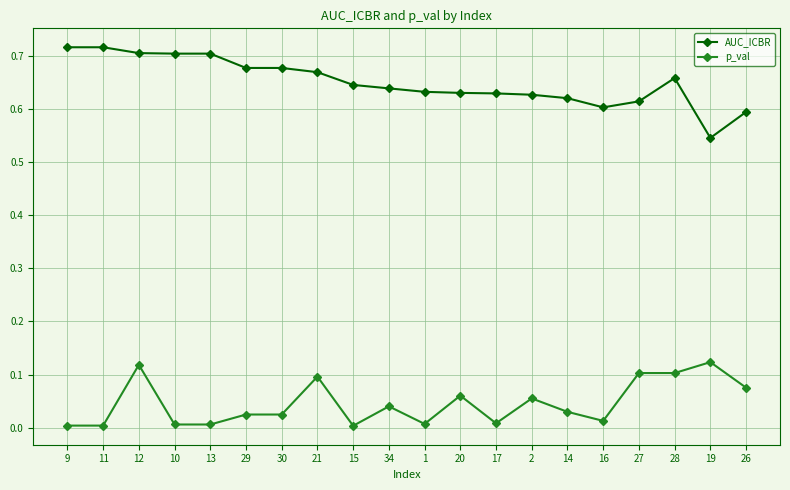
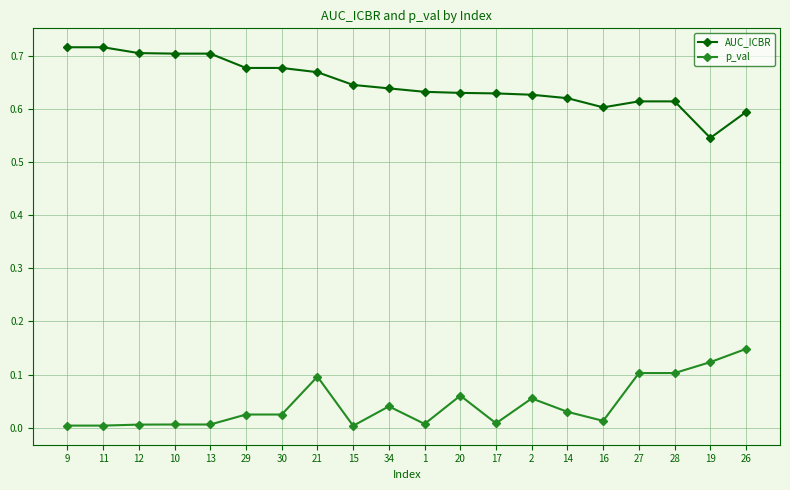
  {
    "AUC_ICBR": {
      "9": 0.72,
      "11": 0.72,
      "12": 0.71,
      "10": 0.70,
      "13": 0.70,
      "29": 0.68,
      "30": 0.68,
      "21": 0.67,
      "15": 0.65,
      "34": 0.64,
      "1": 0.63,
      "20": 0.63,
      "17": 0.63,
      "2": 0.63,
      "14": 0.62,
      "16": 0.60,
      "27": 0.61,
-     "28": 0.66,
+     "28": 0.61,
      "19": 0.55,
      "26": 0.59
    },
    "p_val": {
      "9": 0.00,
      "11": 0.00,
-     "12": 0.12,
+     "12": 0.01,
      "10": 0.01,
      "13": 0.01,
      "29": 0.02,
      "30": 0.02,
      "21": 0.10,
      "15": 0.00,
      "34": 0.04,
      "1": 0.01,
      "20": 0.06,
      "17": 0.01,
      "2": 0.05,
      "14": 0.03,
      "16": 0.01,
      "27": 0.10,
      "28": 0.10,
      "19": 0.12,
-     "26": 0.08
+     "26": 0.15
    }
  }
